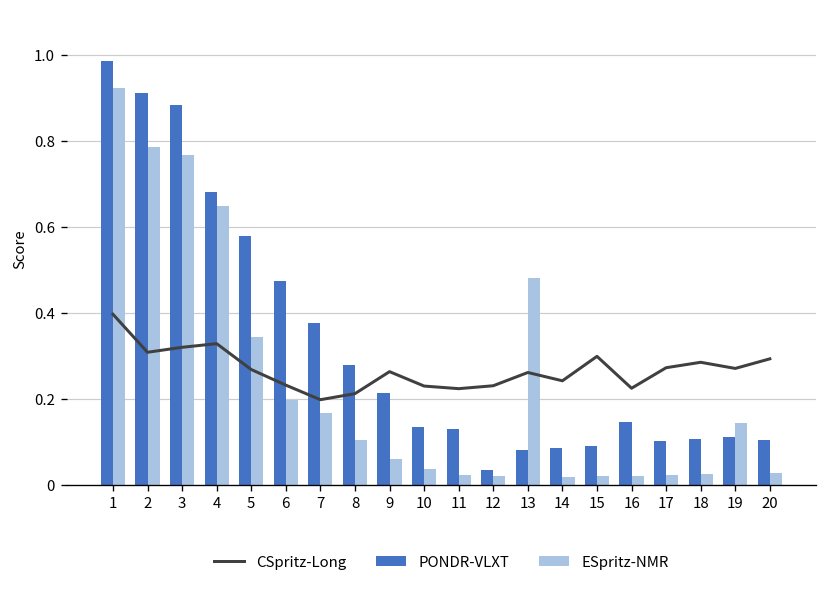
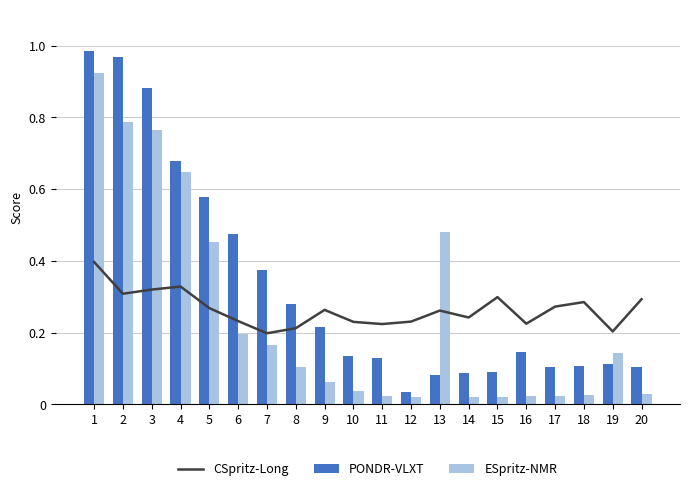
  {
    "PONDR-VLXT": {
      "1": 0.99,
-     "2": 0.91,
+     "2": 0.97,
      "3": 0.88,
      "4": 0.68,
      "5": 0.58,
      "6": 0.47,
      "7": 0.38,
      "8": 0.28,
      "9": 0.21,
      "10": 0.14,
      "11": 0.13,
      "12": 0.03,
      "13": 0.08,
      "14": 0.09,
      "15": 0.09,
      "16": 0.15,
      "17": 0.10,
      "18": 0.11,
      "19": 0.11,
      "20": 0.10
    },
    "CSpritz-Long": {
      "1": 0.40,
      "2": 0.31,
      "3": 0.32,
      "4": 0.33,
      "5": 0.27,
      "6": 0.23,
      "7": 0.20,
      "8": 0.21,
      "9": 0.26,
      "10": 0.23,
      "11": 0.22,
      "12": 0.23,
      "13": 0.26,
      "14": 0.24,
      "15": 0.30,
      "16": 0.23,
      "17": 0.27,
      "18": 0.29,
-     "19": 0.27,
+     "19": 0.20,
      "20": 0.29
    },
    "ESpritz-NMR": {
      "1": 0.92,
      "2": 0.79,
      "3": 0.77,
      "4": 0.65,
-     "5": 0.34,
+     "5": 0.45,
      "6": 0.20,
      "7": 0.17,
      "8": 0.10,
      "9": 0.06,
      "10": 0.04,
      "11": 0.02,
      "12": 0.02,
      "13": 0.48,
      "14": 0.02,
      "15": 0.02,
      "16": 0.02,
      "17": 0.02,
      "18": 0.03,
      "19": 0.14,
      "20": 0.03
    }
  }
